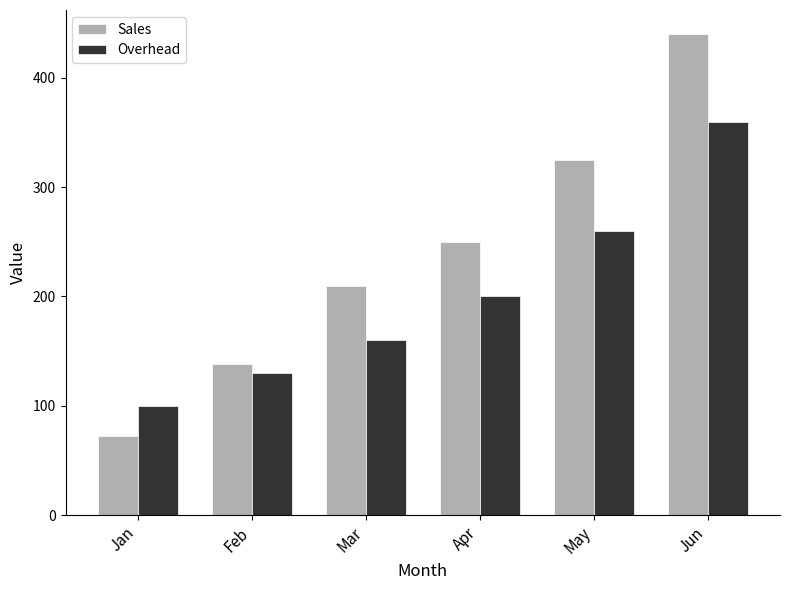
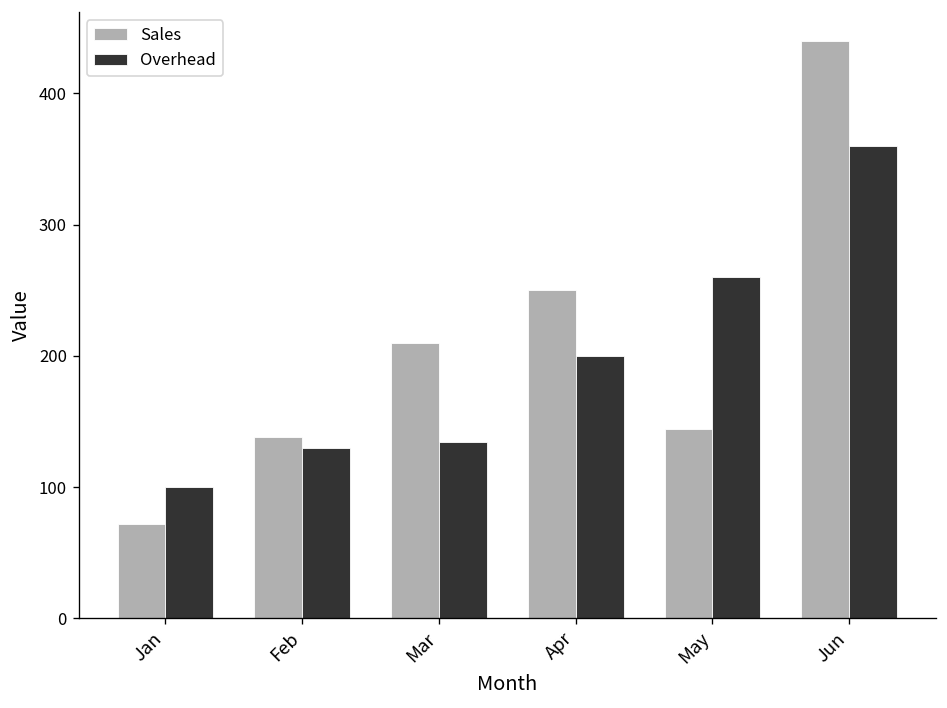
  {
    "Sales": {
      "Jan": 72,
      "Feb": 138,
      "Mar": 210,
      "Apr": 250,
-     "May": 325,
+     "May": 144,
      "Jun": 440
    },
    "Overhead": {
      "Jan": 100,
      "Feb": 130,
-     "Mar": 160,
+     "Mar": 134,
      "Apr": 200,
      "May": 260,
      "Jun": 360
    }
  }
